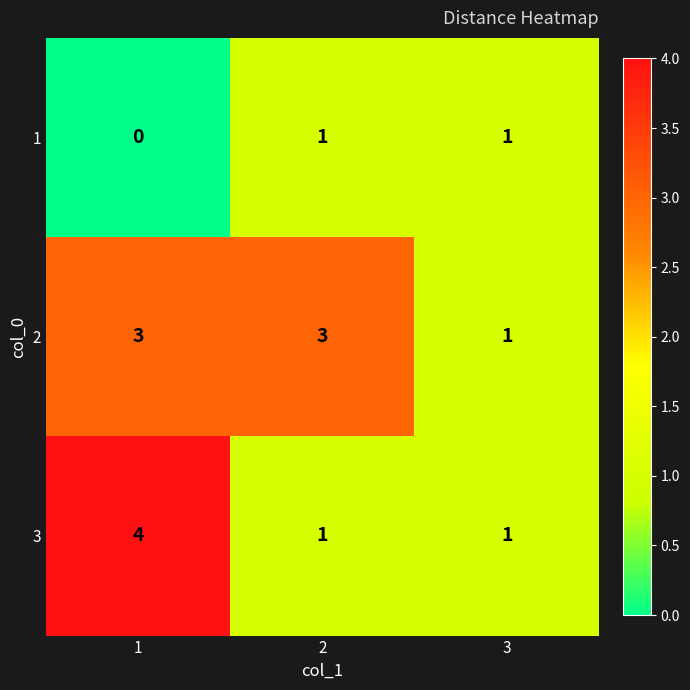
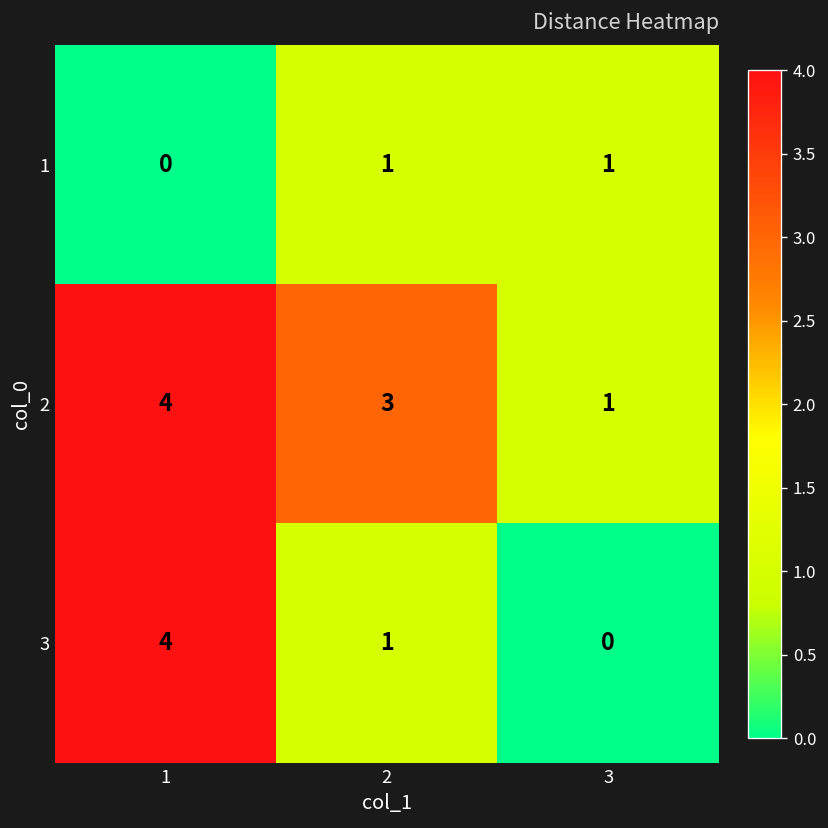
  {
    "1": {
      "1": 0,
      "2": 1,
      "3": 1
    },
    "2": {
-     "1": 3,
+     "1": 4,
      "2": 3,
      "3": 1
    },
    "3": {
      "1": 4,
      "2": 1,
-     "3": 1
+     "3": 0
    }
  }
